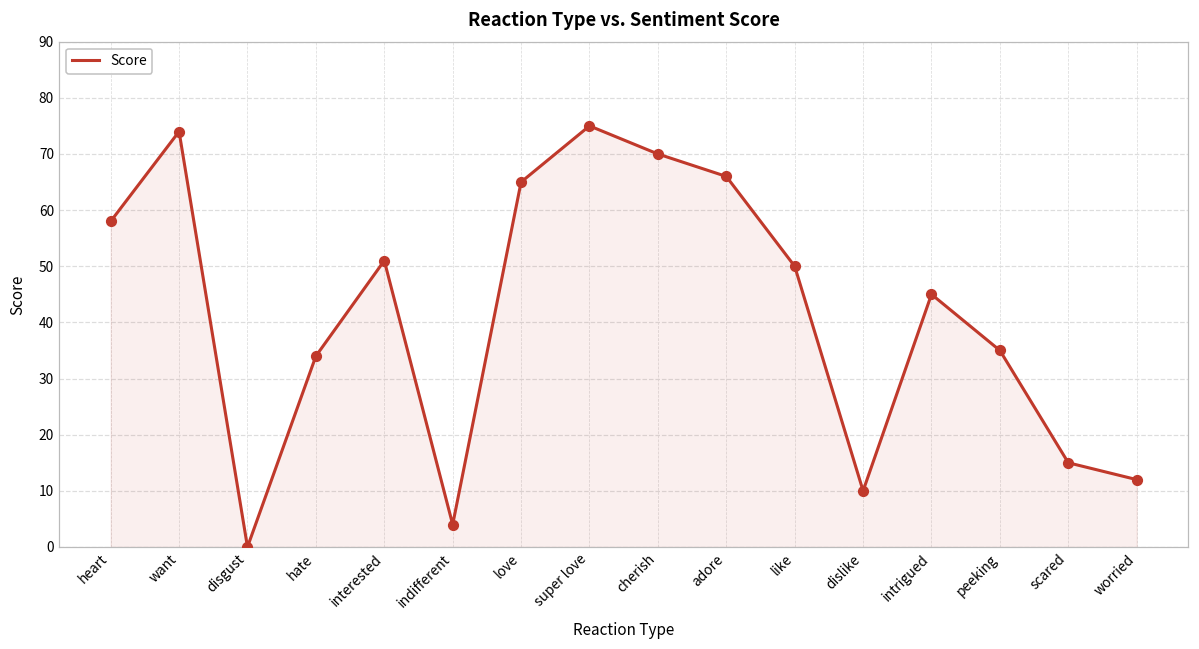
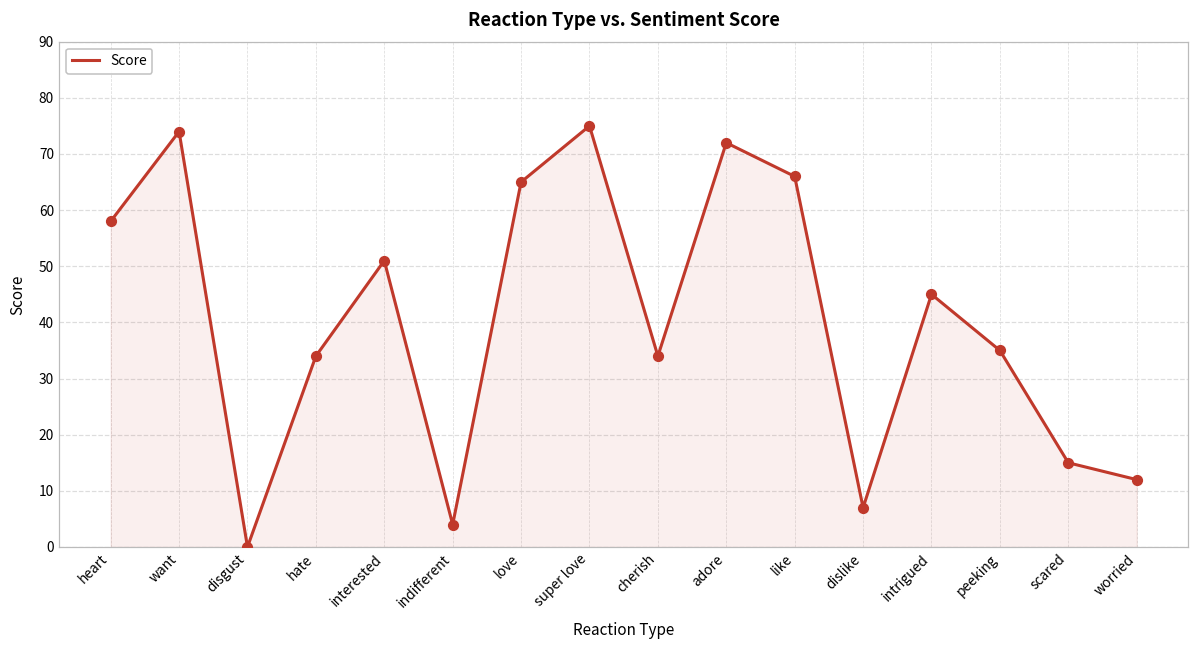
  {
    "heart": 58,
    "want": 74,
    "disgust": 0,
    "hate": 34,
    "interested": 51,
    "indifferent": 4,
    "love": 65,
    "super love": 75,
-   "cherish": 70,
-   "adore": 66,
-   "like": 50,
-   "dislike": 10,
+   "cherish": 34,
+   "adore": 72,
+   "like": 66,
+   "dislike": 7,
    "intrigued": 45,
    "peeking": 35,
    "scared": 15,
    "worried": 12
  }
